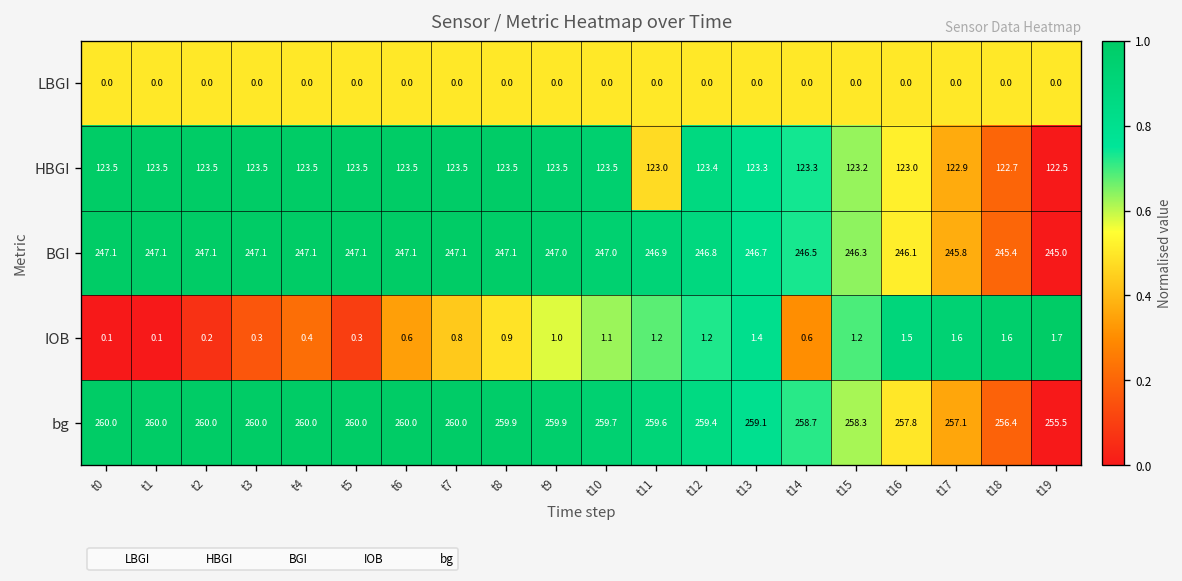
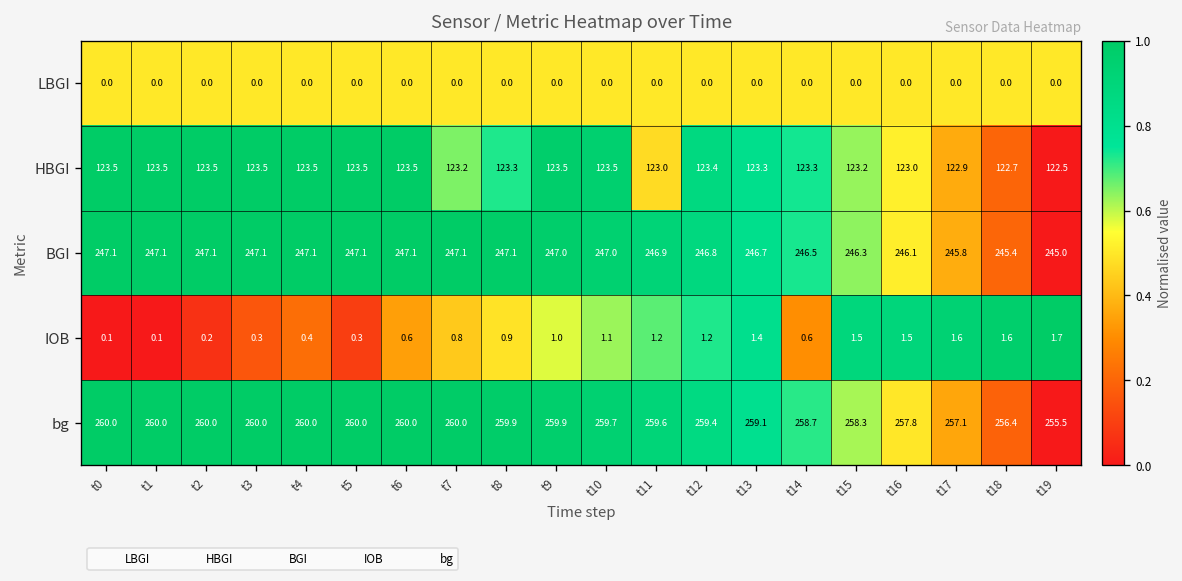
  {
    "LBGI": {
      "t0": 0.0,
      "t1": 0.0,
      "t2": 0.0,
      "t3": 0.0,
      "t4": 0.0,
      "t5": 0.0,
      "t6": 0.0,
      "t7": 0.0,
      "t8": 0.0,
      "t9": 0.0,
      "t10": 0.0,
      "t11": 0.0,
      "t12": 0.0,
      "t13": 0.0,
      "t14": 0.0,
      "t15": 0.0,
      "t16": 0.0,
      "t17": 0.0,
      "t18": 0.0,
      "t19": 0.0
    },
    "HBGI": {
      "t0": 123.5,
      "t1": 123.5,
      "t2": 123.5,
      "t3": 123.5,
      "t4": 123.5,
      "t5": 123.5,
      "t6": 123.5,
-     "t7": 123.5,
-     "t8": 123.5,
+     "t7": 123.2,
+     "t8": 123.3,
      "t9": 123.5,
      "t10": 123.5,
      "t11": 123.0,
      "t12": 123.4,
      "t13": 123.3,
      "t14": 123.3,
      "t15": 123.2,
      "t16": 123.0,
      "t17": 122.9,
      "t18": 122.7,
      "t19": 122.5
    },
    "BGI": {
      "t0": 247.1,
      "t1": 247.1,
      "t2": 247.1,
      "t3": 247.1,
      "t4": 247.1,
      "t5": 247.1,
      "t6": 247.1,
      "t7": 247.1,
      "t8": 247.1,
      "t9": 247.0,
      "t10": 247.0,
      "t11": 246.9,
      "t12": 246.8,
      "t13": 246.7,
      "t14": 246.5,
      "t15": 246.3,
      "t16": 246.1,
      "t17": 245.8,
      "t18": 245.4,
      "t19": 245.0
    },
    "IOB": {
      "t0": 0.1,
      "t1": 0.1,
      "t2": 0.2,
      "t3": 0.3,
      "t4": 0.4,
      "t5": 0.3,
      "t6": 0.6,
      "t7": 0.8,
      "t8": 0.9,
      "t9": 1.0,
      "t10": 1.1,
      "t11": 1.2,
      "t12": 1.2,
      "t13": 1.4,
      "t14": 0.6,
-     "t15": 1.2,
+     "t15": 1.5,
      "t16": 1.5,
      "t17": 1.6,
      "t18": 1.6,
      "t19": 1.7
    },
    "bg": {
      "t0": 260.0,
      "t1": 260.0,
      "t2": 260.0,
      "t3": 260.0,
      "t4": 260.0,
      "t5": 260.0,
      "t6": 260.0,
      "t7": 260.0,
      "t8": 259.9,
      "t9": 259.9,
      "t10": 259.7,
      "t11": 259.6,
      "t12": 259.4,
      "t13": 259.1,
      "t14": 258.7,
      "t15": 258.3,
      "t16": 257.8,
      "t17": 257.1,
      "t18": 256.4,
      "t19": 255.5
    }
  }
